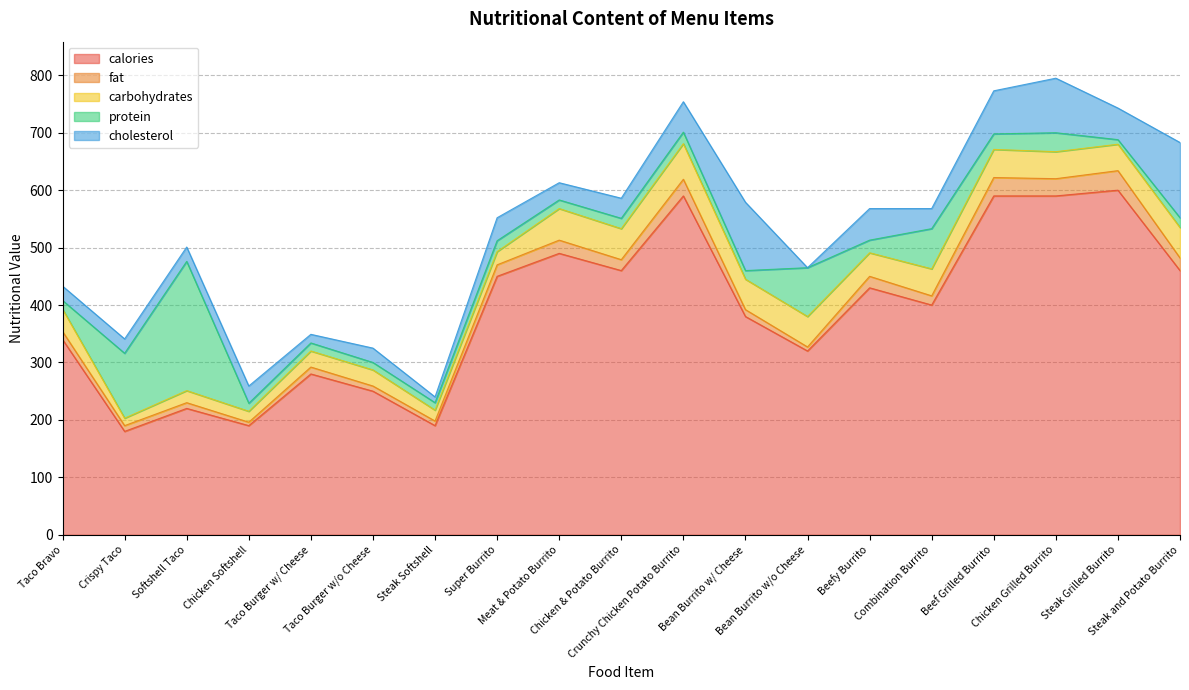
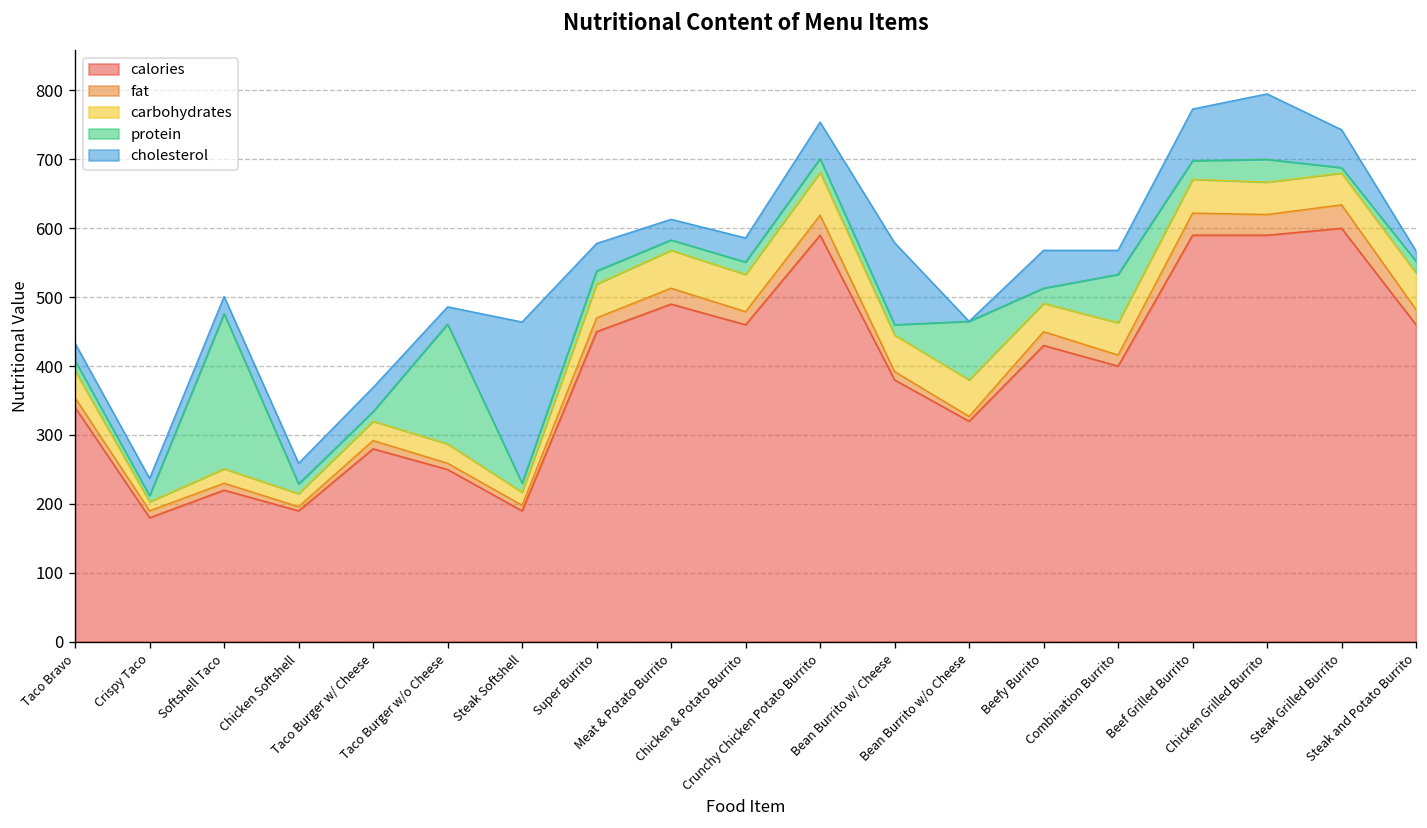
  {
    "carbohydrates": {
      "Taco Bravo": 40,
      "Crispy Taco": 10,
      "Softshell Taco": 20,
      "Chicken Softshell": 20,
      "Taco Burger w/ Cheese": 30,
      "Taco Burger w/o Cheese": 30,
      "Steak Softshell": 20,
-     "Super Burrito": 20,
+     "Super Burrito": 50,
      "Meat & Potato Burrito": 60,
      "Chicken & Potato Burrito": 50,
      "Crunchy Chicken Potato Burrito": 60,
      "Bean Burrito w/ Cheese": 50,
      "Bean Burrito w/o Cheese": 50,
      "Beefy Burrito": 40,
      "Combination Burrito": 50,
      "Beef Grilled Burrito": 50,
      "Chicken Grilled Burrito": 50,
      "Steak Grilled Burrito": 50,
      "Steak and Potato Burrito": 50
    },
    "protein": {
      "Taco Bravo": 20,
-     "Crispy Taco": 110,
+     "Crispy Taco": 10,
      "Softshell Taco": 230,
      "Chicken Softshell": 10,
      "Taco Burger w/ Cheese": 10,
-     "Taco Burger w/o Cheese": 10,
+     "Taco Burger w/o Cheese": 170,
      "Steak Softshell": 10,
      "Super Burrito": 20,
      "Meat & Potato Burrito": 20,
      "Chicken & Potato Burrito": 20,
      "Crunchy Chicken Potato Burrito": 20,
      "Bean Burrito w/ Cheese": 20,
      "Beefy Burrito": 20,
      "Combination Burrito": 70,
      "Beef Grilled Burrito": 30,
      "Chicken Grilled Burrito": 30,
      "Steak Grilled Burrito": 10,
      "Steak and Potato Burrito": 20
    },
    "cholesterol": {
      "Taco Bravo": 30,
      "Crispy Taco": 30,
      "Softshell Taco": 30,
      "Chicken Softshell": 30,
-     "Taco Burger w/ Cheese": 20,
+     "Taco Burger w/ Cheese": 40,
      "Taco Burger w/o Cheese": 30,
-     "Steak Softshell": 10,
+     "Steak Softshell": 230,
      "Super Burrito": 40,
      "Meat & Potato Burrito": 30,
      "Chicken & Potato Burrito": 40,
      "Crunchy Chicken Potato Burrito": 50,
      "Bean Burrito w/ Cheese": 120,
      "Beefy Burrito": 60,
      "Combination Burrito": 40,
      "Beef Grilled Burrito": 80,
      "Chicken Grilled Burrito": 100,
      "Steak Grilled Burrito": 60,
-     "Steak and Potato Burrito": 130
+     "Steak and Potato Burrito": 20
    }
  }
